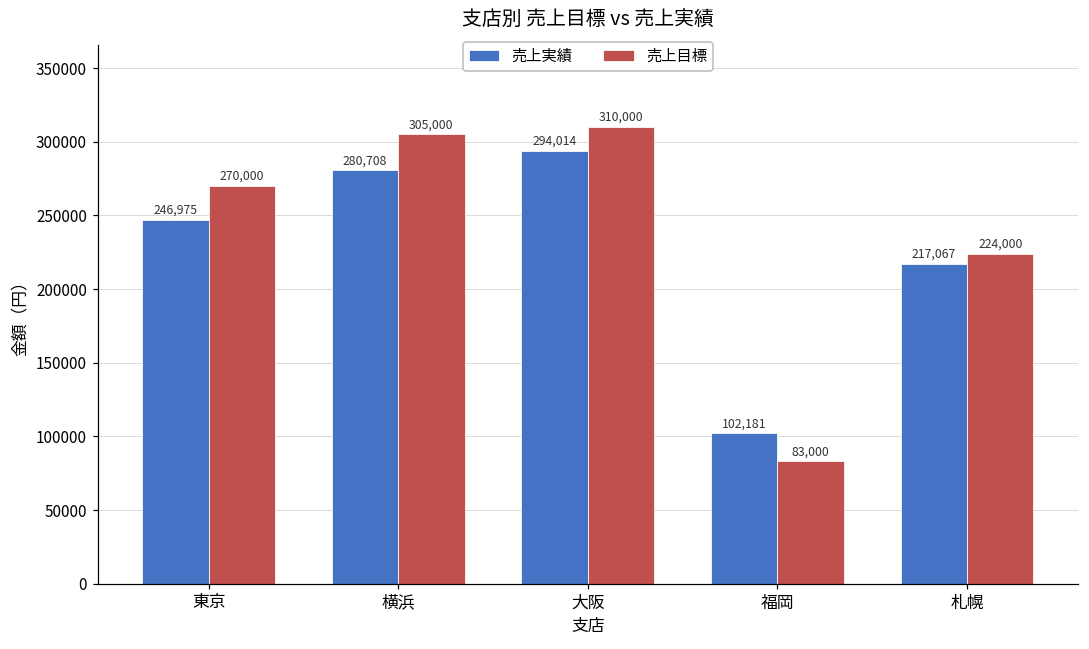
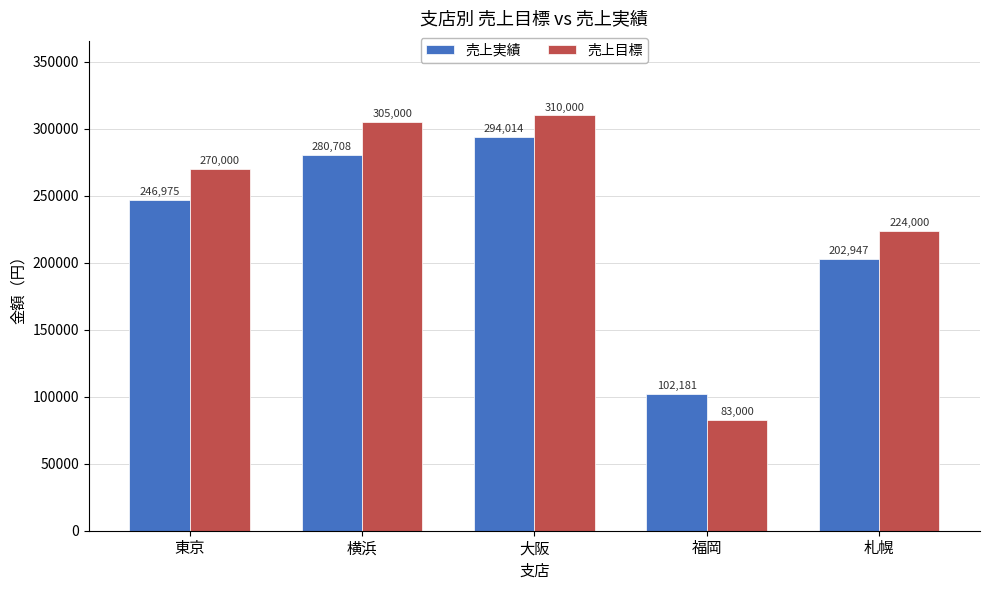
  {
    "売上実績": {
      "東京": "246,975",
      "横浜": "280,708",
      "大阪": "294,014",
      "福岡": "102,181",
-     "札幌": "217,067"
+     "札幌": "202,947"
    },
    "売上目標": {
      "東京": "270,000",
      "横浜": "305,000",
      "大阪": "310,000",
      "福岡": "83,000",
      "札幌": "224,000"
    }
  }
